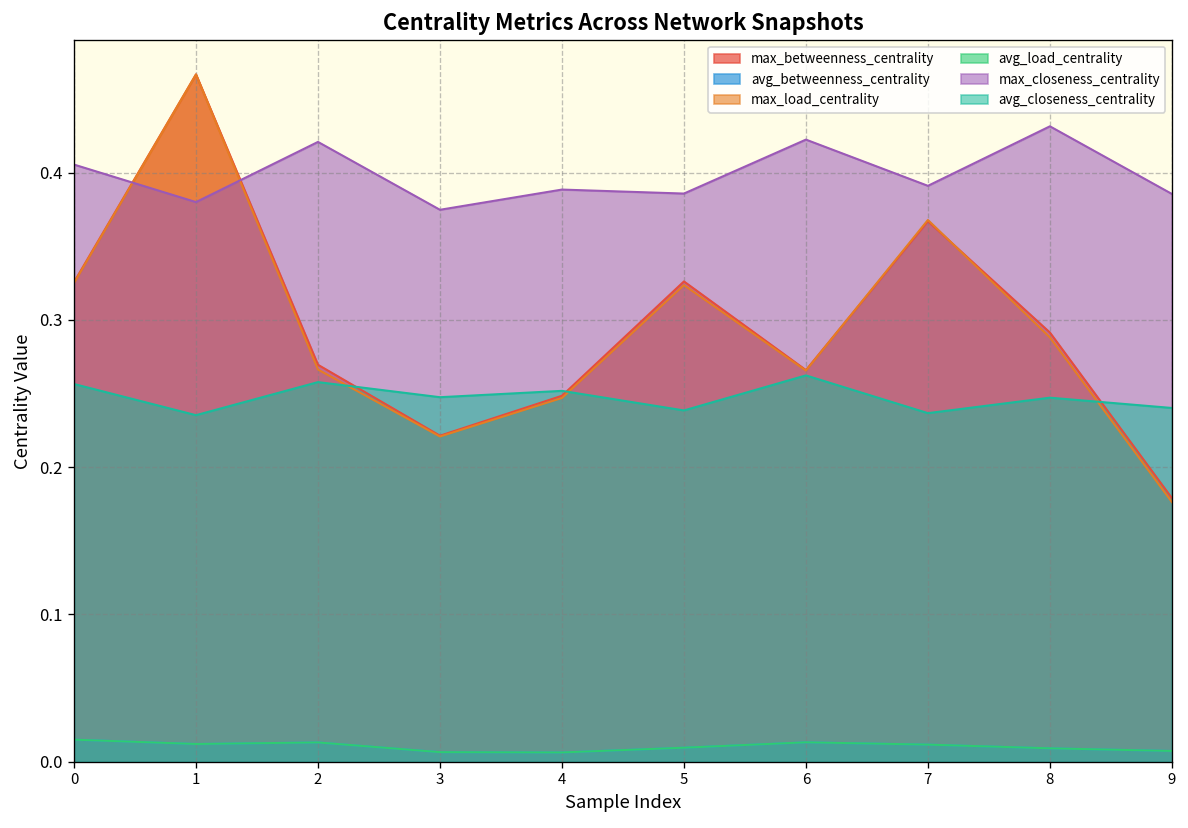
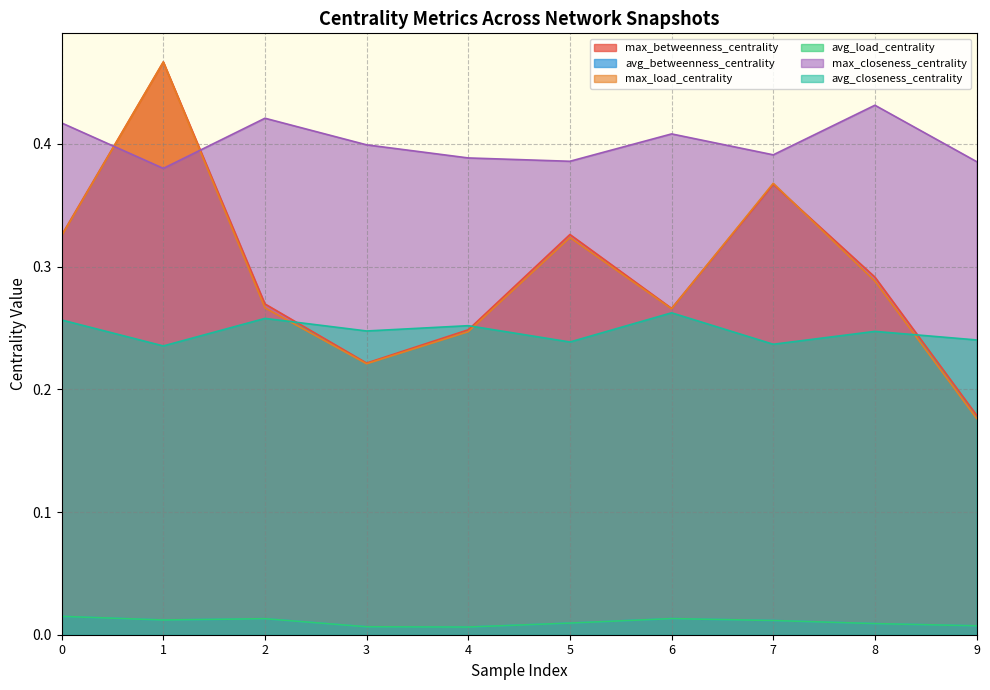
  {
    "max_closeness_centrality": {
-     "0": 0.405,
+     "0": 0.417,
      "1": 0.380,
      "2": 0.421,
-     "3": 0.375,
+     "3": 0.399,
      "4": 0.389,
      "5": 0.386,
-     "6": 0.422,
+     "6": 0.408,
      "7": 0.391,
      "8": 0.431,
      "9": 0.386
    }
  }
